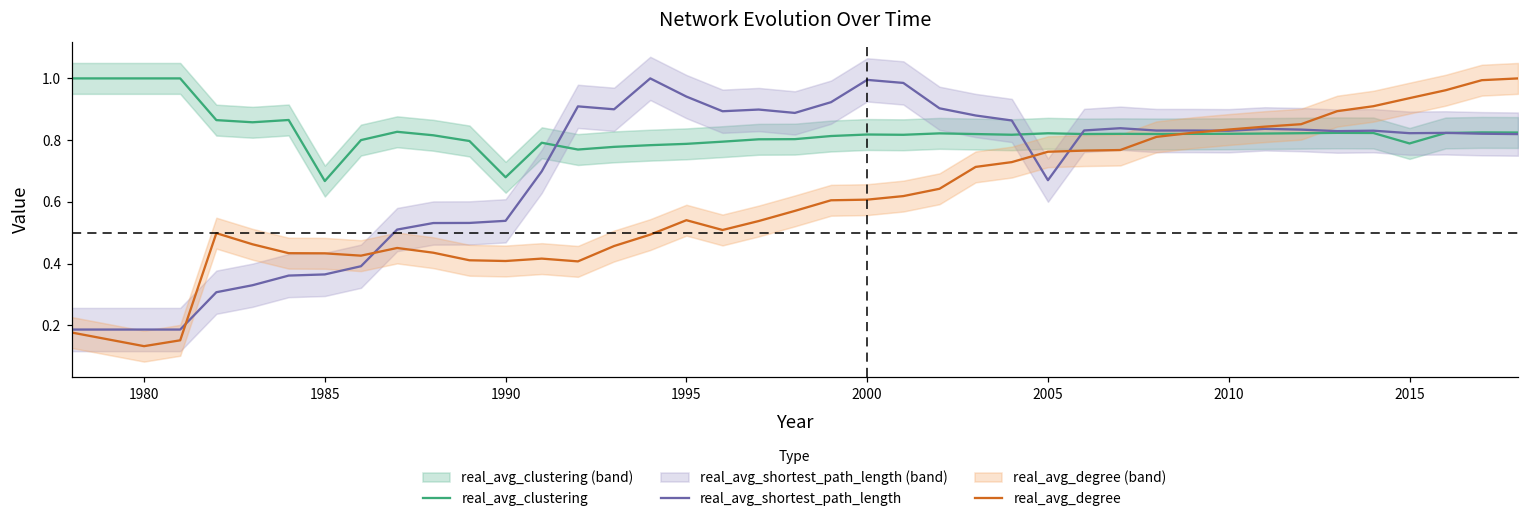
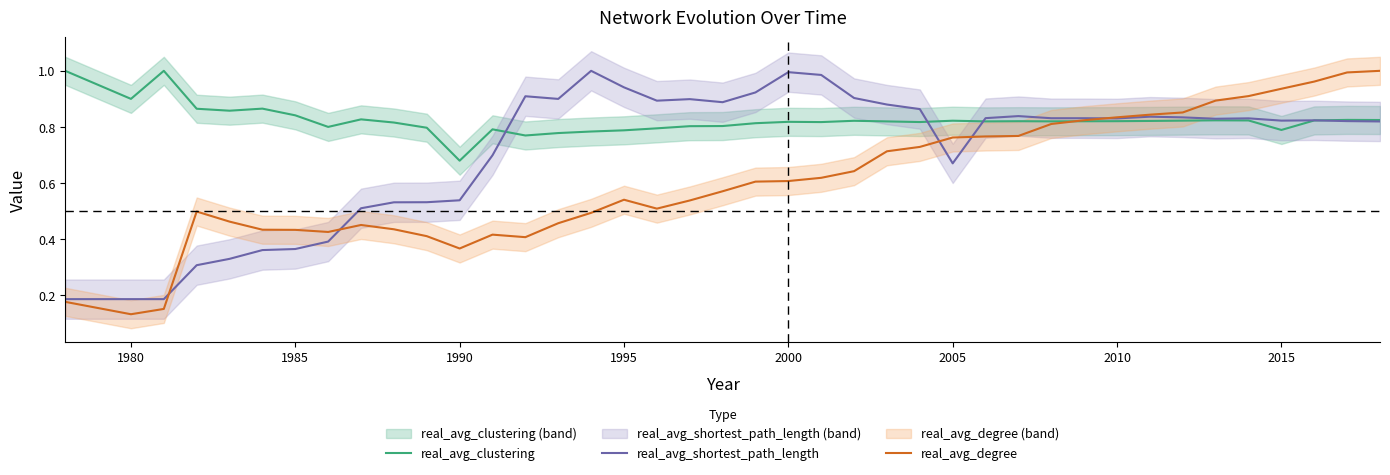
  {
    "real_avg_clustering": {
-     "1980": 1.0,
-     "1985": 0.67,
+     "1980": 0.9,
+     "1985": 0.84,
      "1990": 0.68,
      "1995": 0.79,
      "2000": 0.82,
      "2005": 0.82,
      "2010": 0.82,
      "2015": 0.79
    },
    "real_avg_shortest_path_length": {
      "1985": 0.36,
      "1990": 0.54,
      "1995": 0.94,
      "2000": 1.00,
      "2005": 0.67,
      "2015": 0.82
    },
    "real_avg_degree": {
      "1980": 0.13,
-     "1990": 0.41,
+     "1990": 0.37,
      "1995": 0.54,
      "2000": 0.61,
      "2005": 0.76,
      "2015": 0.94
    }
  }
